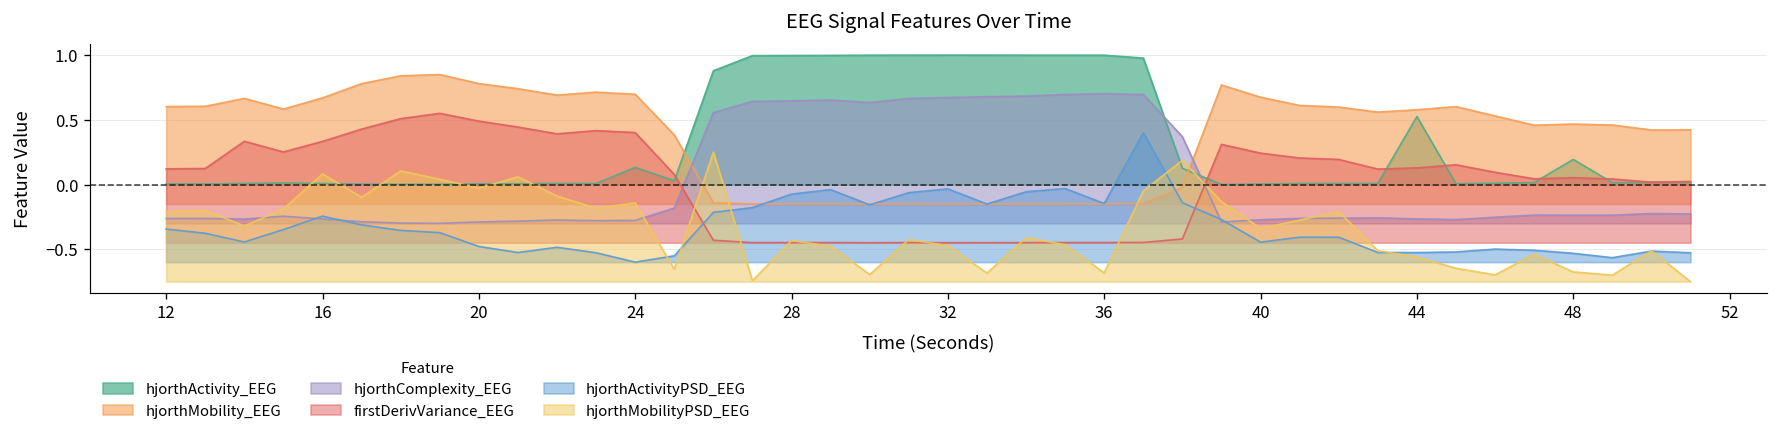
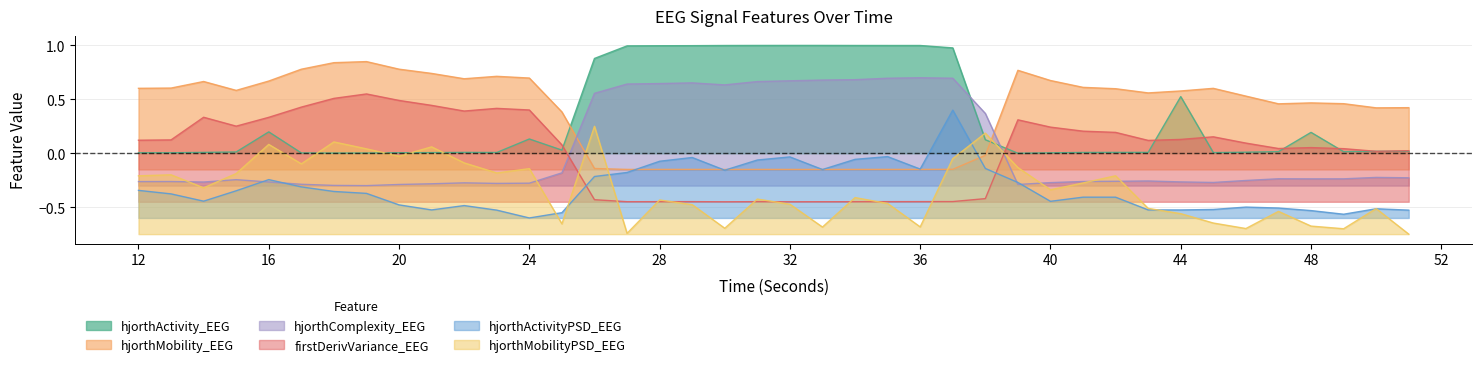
  {
    "hjorthActivity_EEG": {
      "12": 0.00,
-     "16": 0.01,
+     "16": 0.20,
      "20": 0.00,
      "24": 0.13,
      "28": 1.00,
      "32": 1.00,
      "36": 1.00,
      "40": 0.00,
      "44": 0.53,
      "48": 0.19
    }
  }
